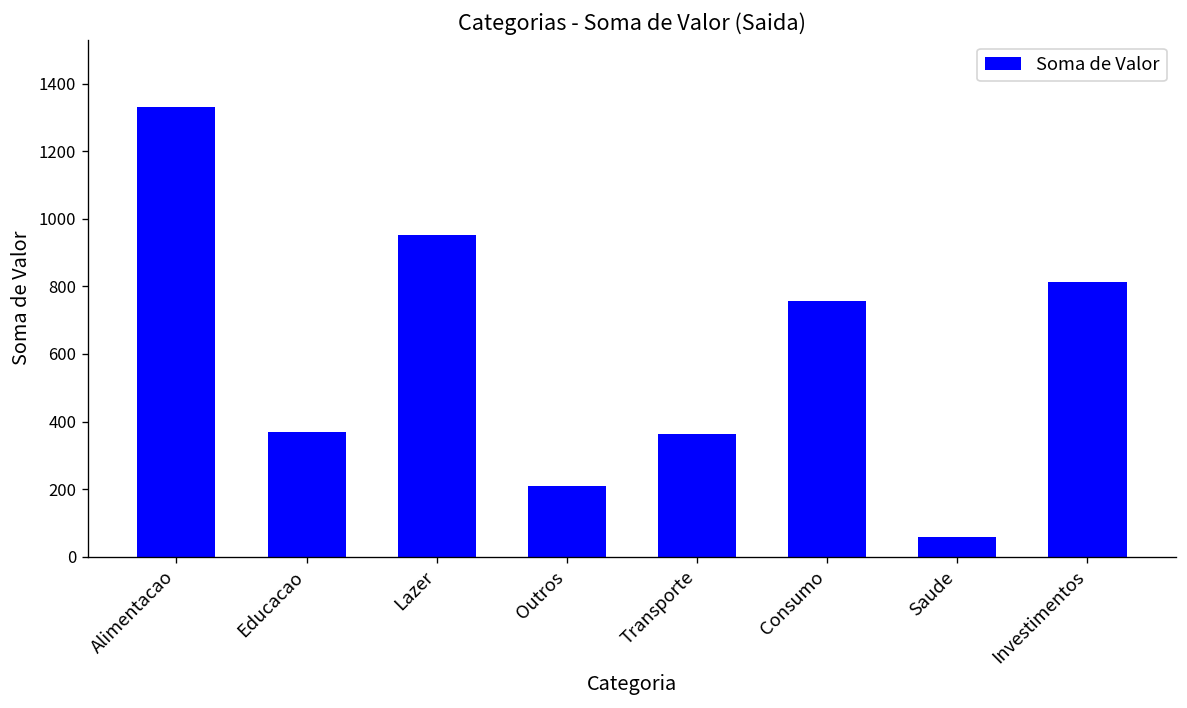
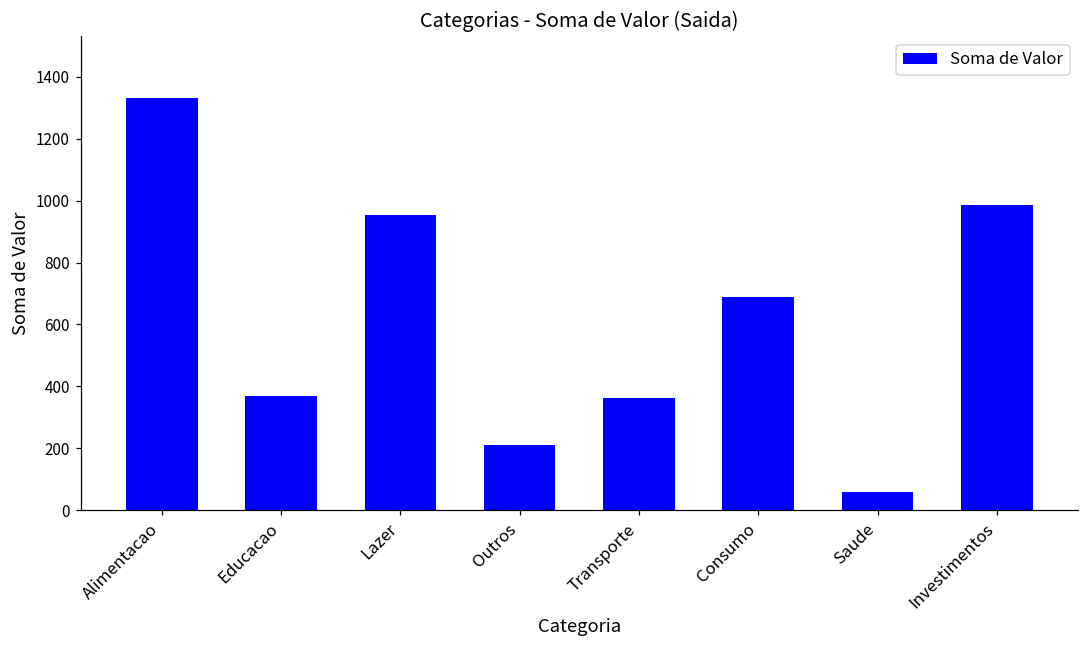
  {
    "Alimentacao": 1330,
    "Educacao": 370,
    "Lazer": 950,
    "Outros": 210,
    "Transporte": 360,
-   "Consumo": 760,
+   "Consumo": 690,
    "Saude": 60,
-   "Investimentos": 810
+   "Investimentos": 990
  }
